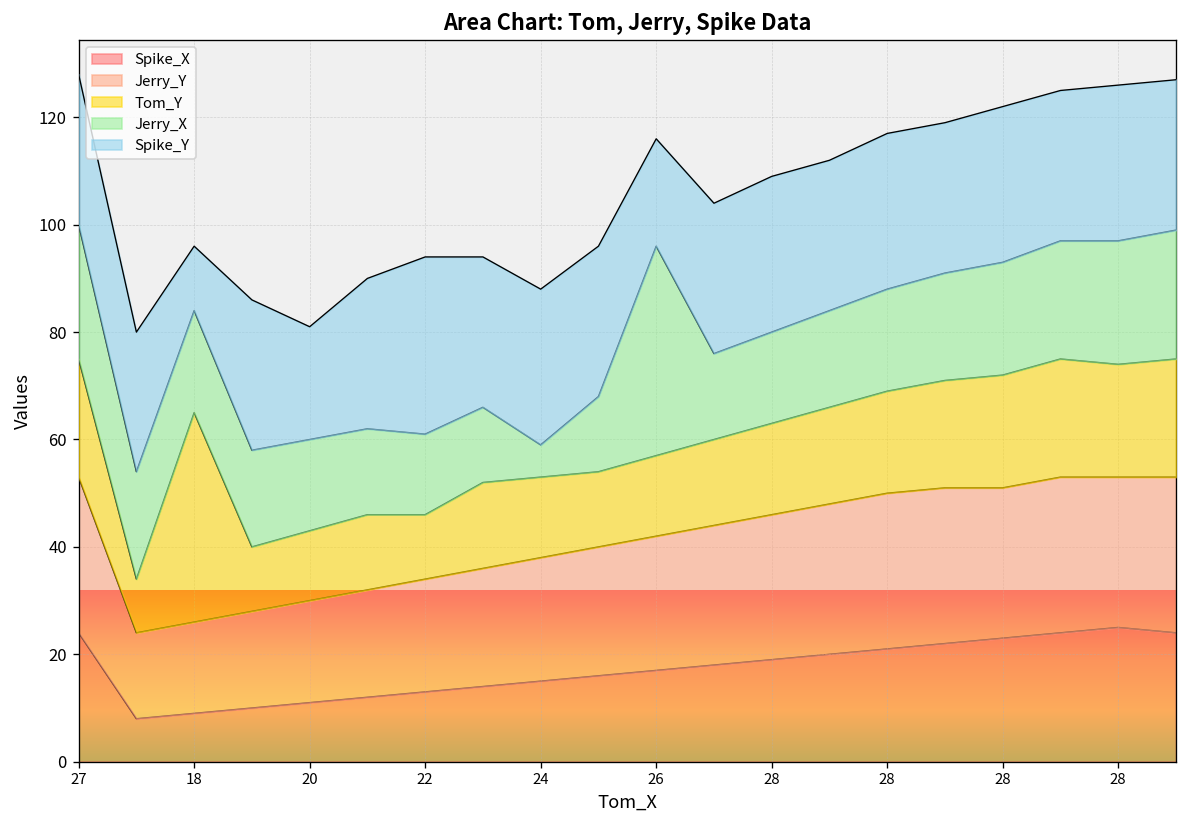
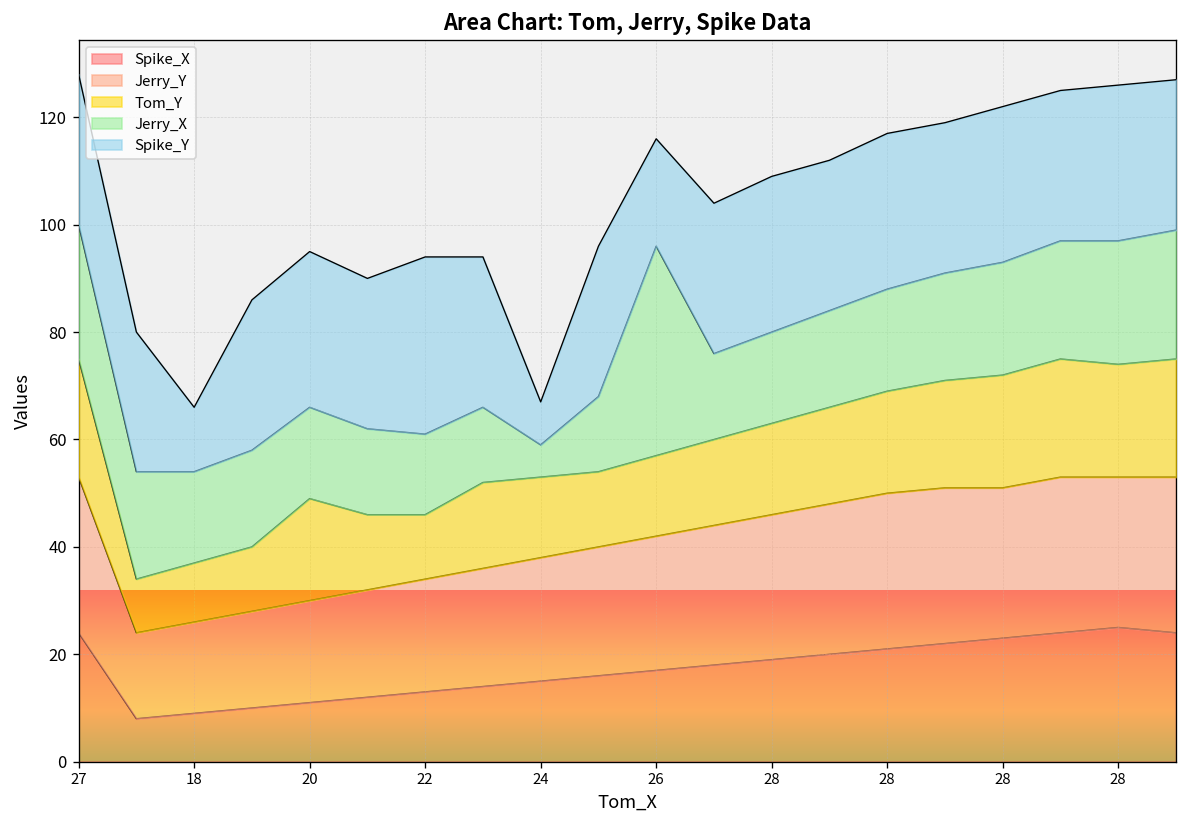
  {
    "Tom_Y": {
      "27": 22,
-     "18": 39,
-     "20": 13,
+     "18": 11,
+     "20": 19,
      "22": 12,
      "24": 15,
      "26": 15
    },
    "Jerry_X": {
      "27": 25,
-     "18": 19,
+     "18": 17,
      "20": 17,
      "22": 15,
      "24": 6,
      "26": 39
    },
    "Spike_Y": {
      "27": 28,
      "18": 12,
-     "20": 21,
+     "20": 29,
      "22": 33,
-     "24": 29,
+     "24": 8,
      "26": 20
    }
  }
